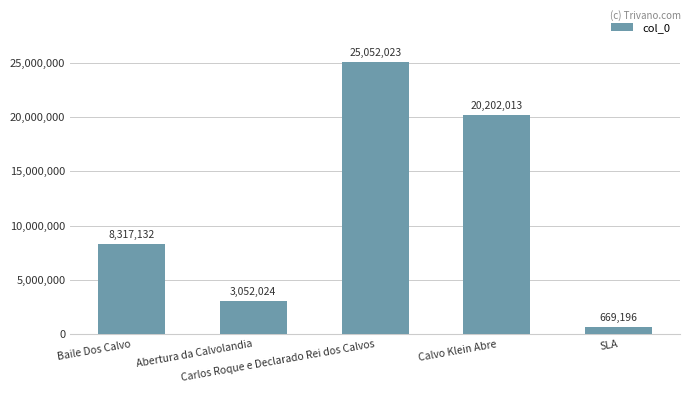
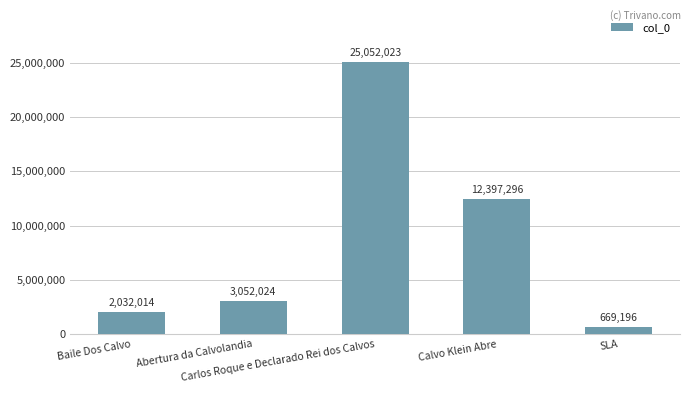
  {
-   "Baile Dos Calvo": "8,317,132",
+   "Baile Dos Calvo": "2,032,014",
    "Abertura da Calvolandia": "3,052,024",
    "Carlos Roque e Declarado Rei dos Calvos": "25,052,023",
-   "Calvo Klein Abre": "20,202,013",
+   "Calvo Klein Abre": "12,397,296",
    "SLA": "669,196"
  }
